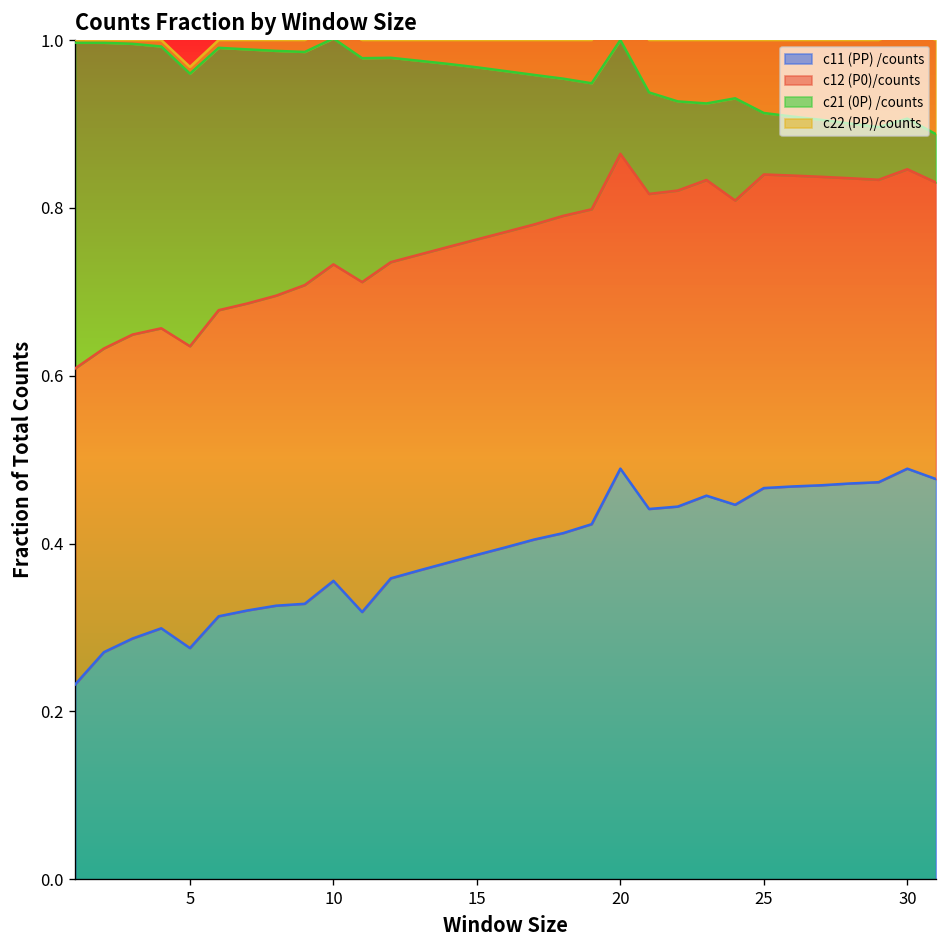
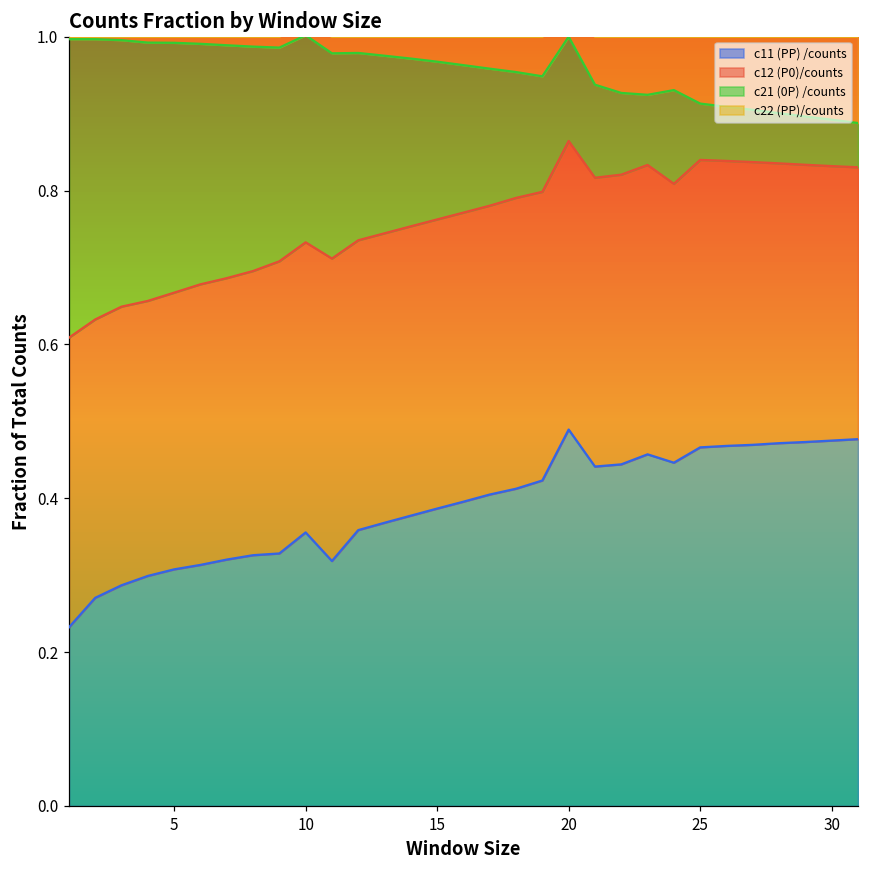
  {
    "c11 (PP) /counts": {
-     "5": 0.28,
+     "5": 0.31,
      "10": 0.36,
      "15": 0.39,
      "20": 0.49,
      "25": 0.47,
-     "30": 0.49
+     "30": 0.47
    },
    "c12 (P0)/counts": {
      "5": 0.36,
      "10": 0.38,
      "15": 0.38,
      "20": 0.38,
      "25": 0.37,
      "30": 0.36
    },
    "c21 (0P) /counts": {
      "5": 0.32,
      "10": 0.27,
      "15": 0.21,
      "20": 0.14,
      "25": 0.07
    },
    "c22 (PP)/counts": {
      "5": 0.01,
      "15": 0.03,
      "25": 0.09
    }
  }
